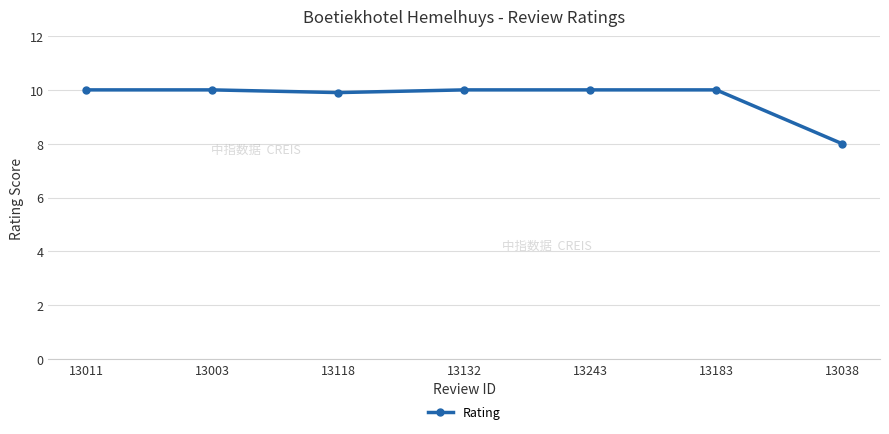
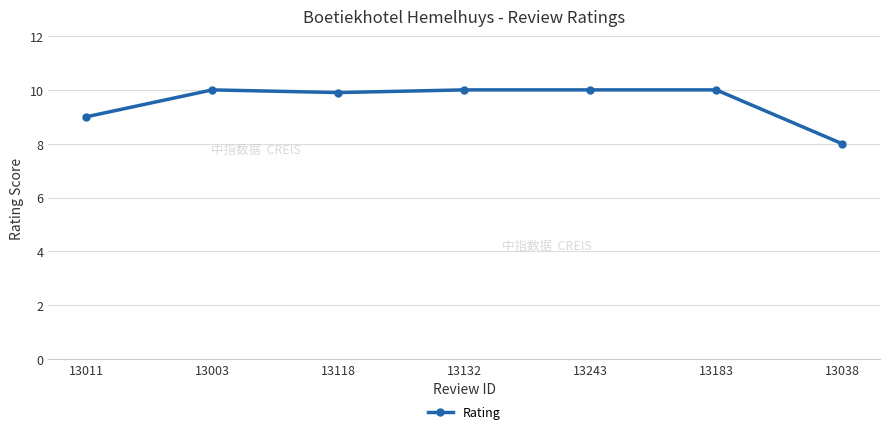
  {
-   "13011": 10,
+   "13011": 9,
    "13003": 10,
    "13118": 9.9,
    "13132": 10,
    "13243": 10,
    "13183": 10,
    "13038": 8
  }
